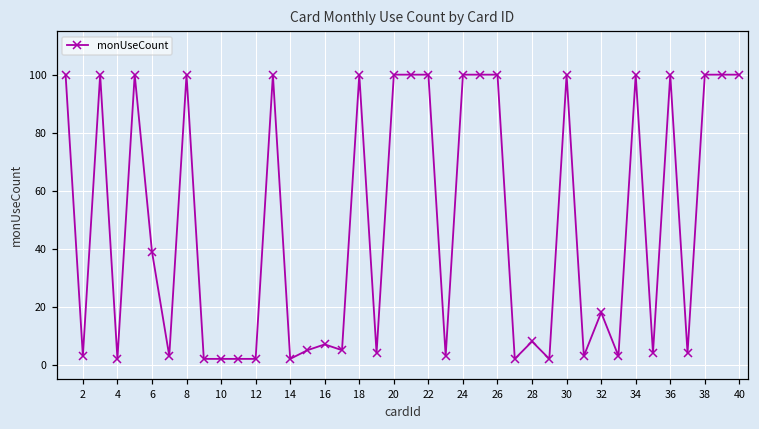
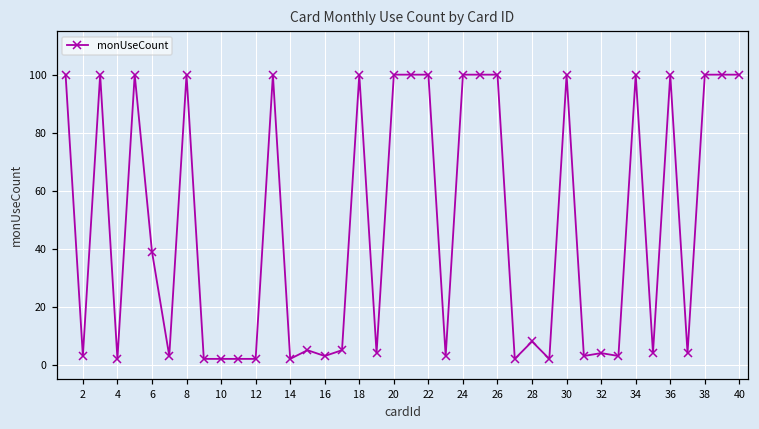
  {
    "2": 3,
    "4": 2,
    "6": 39,
    "8": 100,
    "10": 2,
    "12": 2,
    "14": 2,
-   "16": 7,
+   "16": 3,
    "18": 100,
    "20": 100,
    "22": 100,
    "24": 100,
    "26": 100,
    "28": 8,
    "30": 100,
-   "32": 18,
+   "32": 4,
    "34": 100,
    "36": 100,
    "38": 100,
    "40": 100
  }
